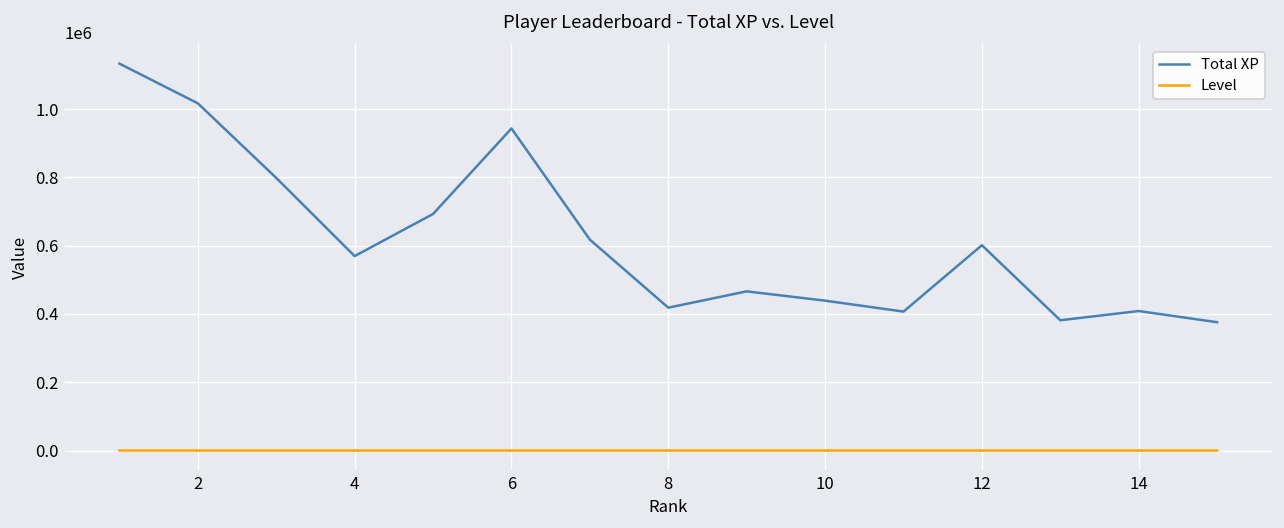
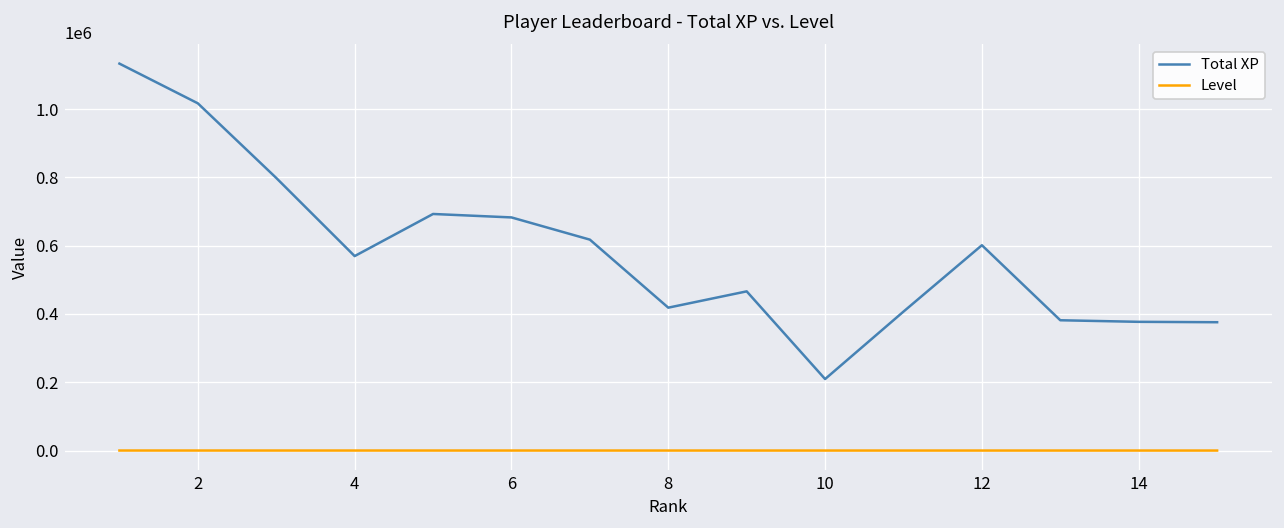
  {
    "Total XP": {
      "2": 1020000,
      "4": 570000,
-     "6": 940000,
+     "6": 680000,
      "8": 420000,
-     "10": 440000,
+     "10": 210000,
      "12": 600000,
-     "14": 410000
+     "14": 380000
    },
    "Level": {
      "2": 0,
      "4": 0,
      "6": 0,
      "8": 0,
      "10": 0,
      "12": 0,
      "14": 0
    }
  }
